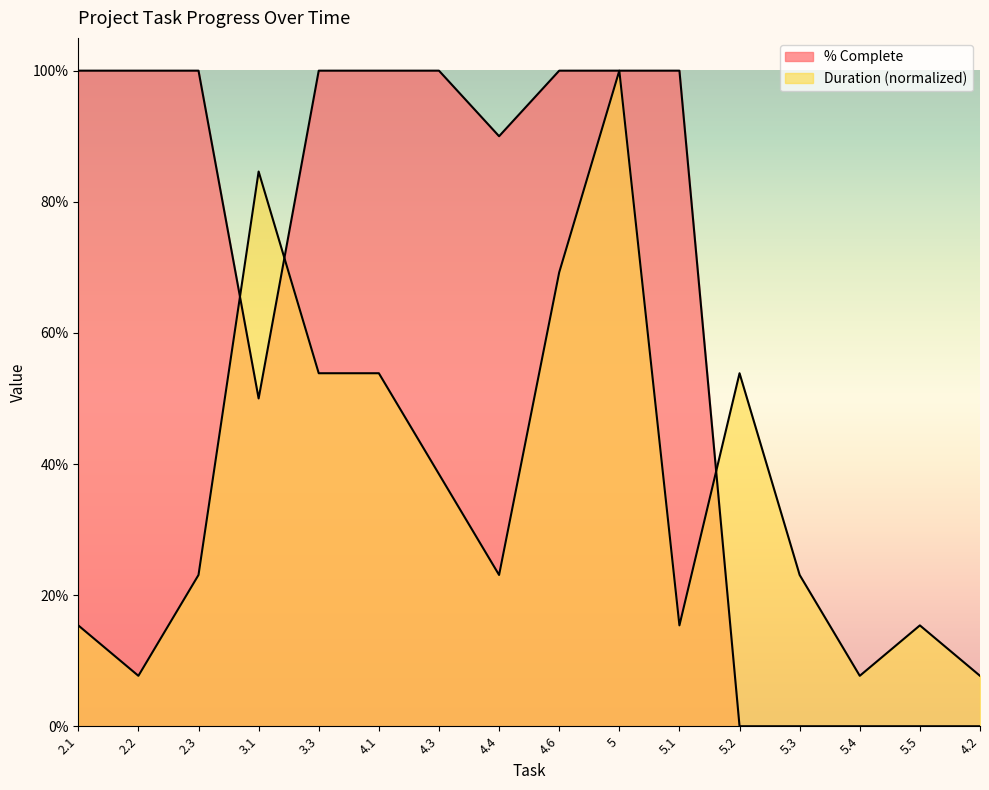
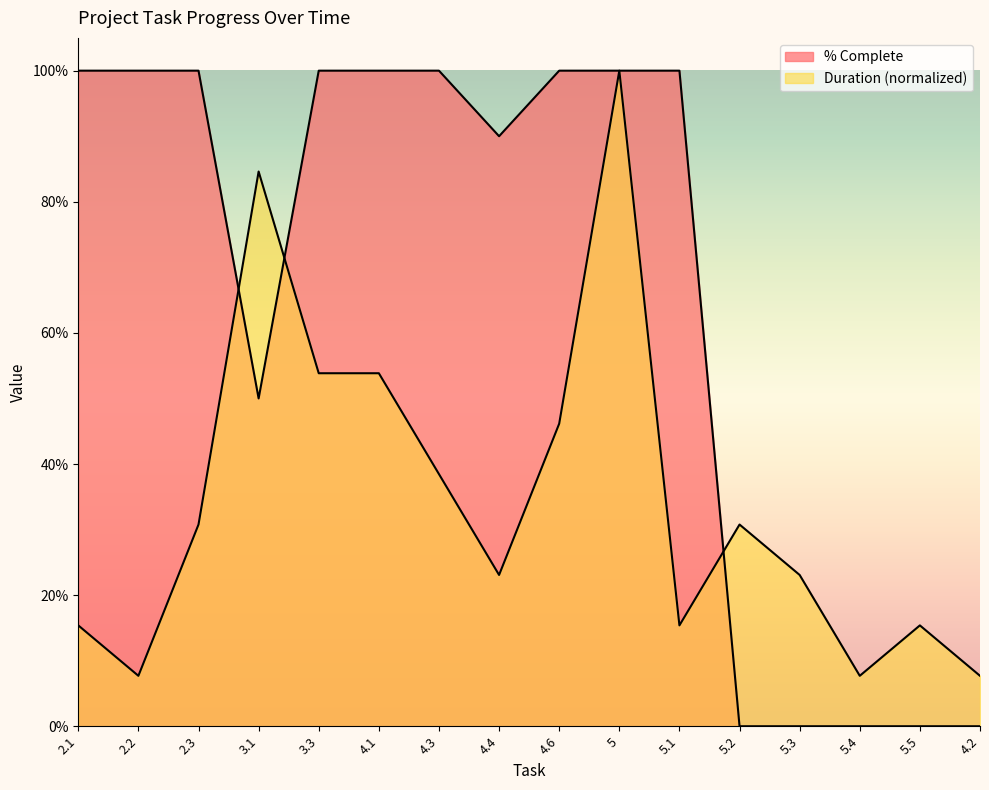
  {
    "% Complete": {
      "2.1": "100%",
      "2.2": "100%",
      "2.3": "100%",
      "3.1": "50%",
      "3.3": "100%",
      "4.1": "100%",
      "4.3": "100%",
      "4.4": "90%",
      "4.6": "100%",
      "5.1": "100%",
      "5.2": "0%",
      "5.3": "0%",
      "5.4": "0%",
      "5.5": "0%",
      "4.2": "0%"
    },
    "Duration (normalized)": {
      "2.1": "15%",
      "2.2": "8%",
-     "2.3": "23%",
+     "2.3": "31%",
      "3.1": "85%",
      "3.3": "54%",
      "4.1": "54%",
      "4.3": "38%",
      "4.4": "23%",
-     "4.6": "69%",
+     "4.6": "46%",
      "5.1": "15%",
-     "5.2": "54%",
+     "5.2": "31%",
      "5.3": "23%",
      "5.4": "8%",
      "5.5": "15%",
      "4.2": "8%"
    }
  }
